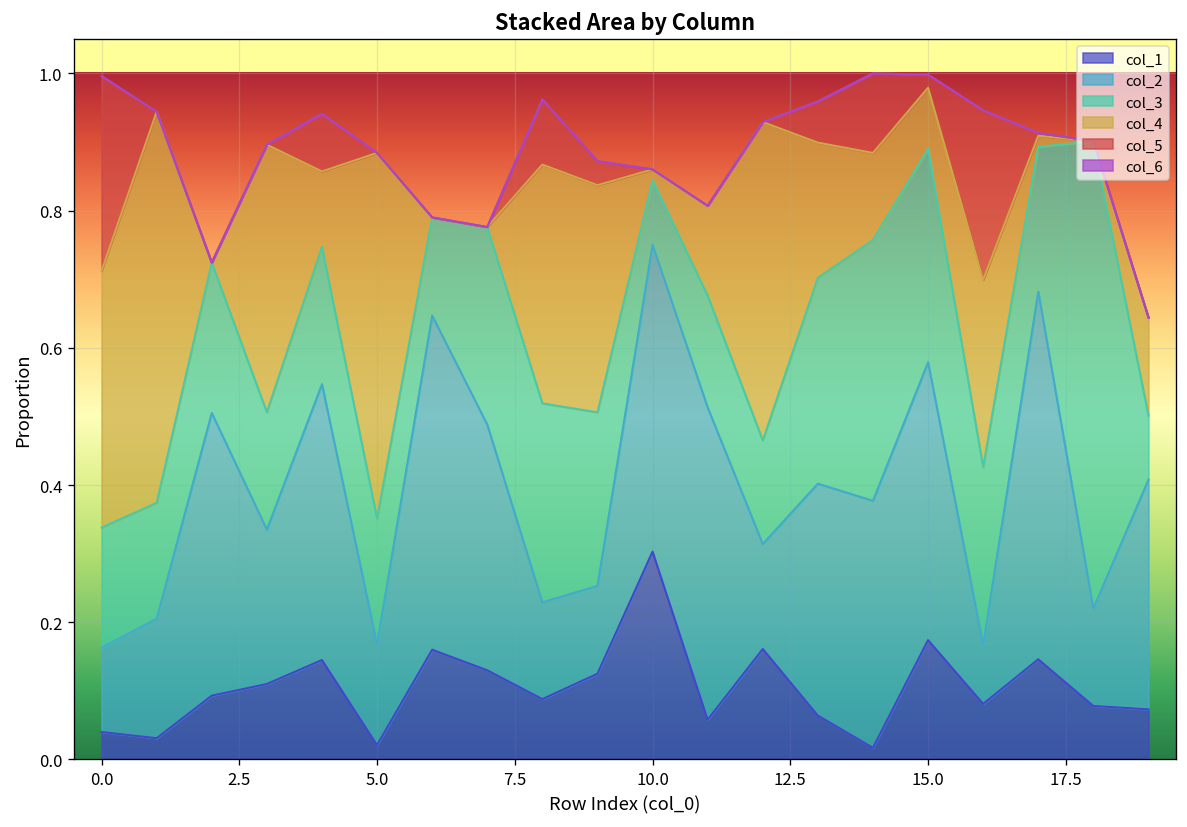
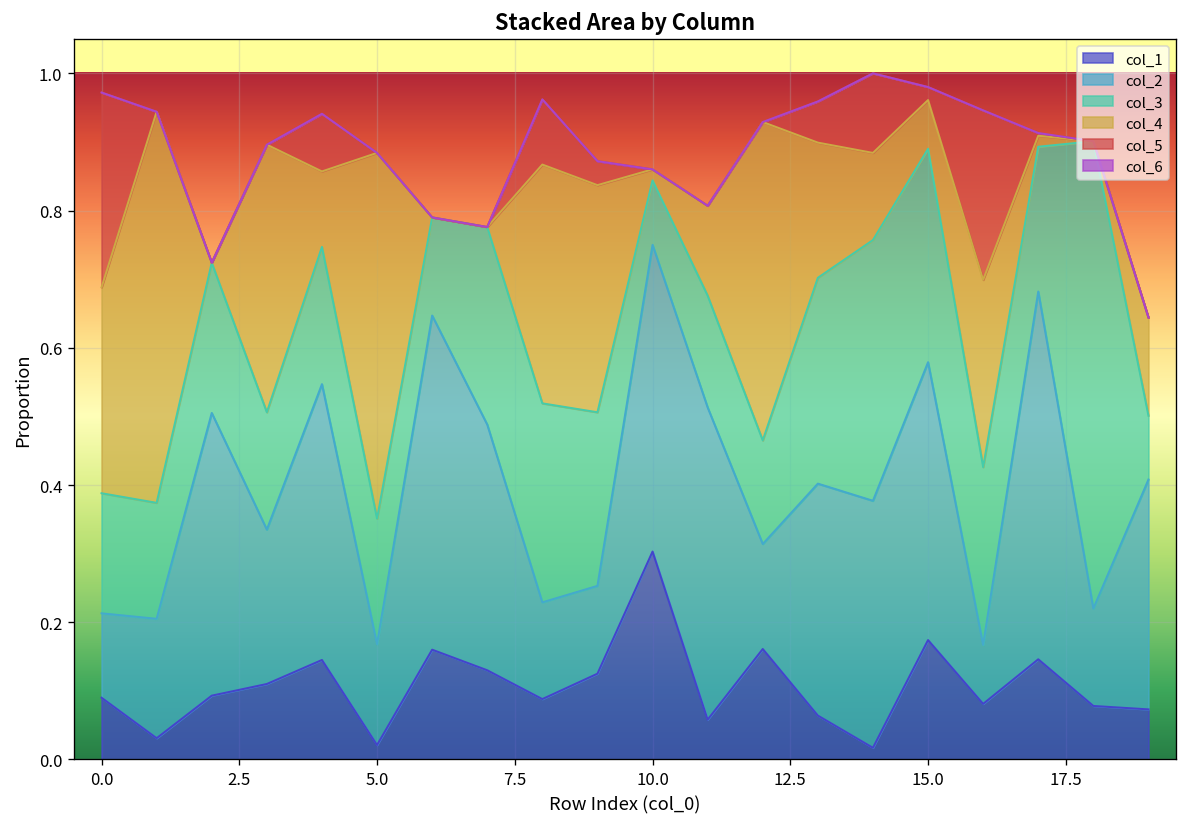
  {
    "col_1": {
-     "0.0": 0.04,
+     "0.0": 0.09,
      "5.0": 0.02,
      "10.0": 0.30,
      "15.0": 0.17
    },
    "col_4": {
-     "0.0": 0.37,
-     "15.0": 0.09
+     "0.0": 0.30,
+     "15.0": 0.07
    }
  }
